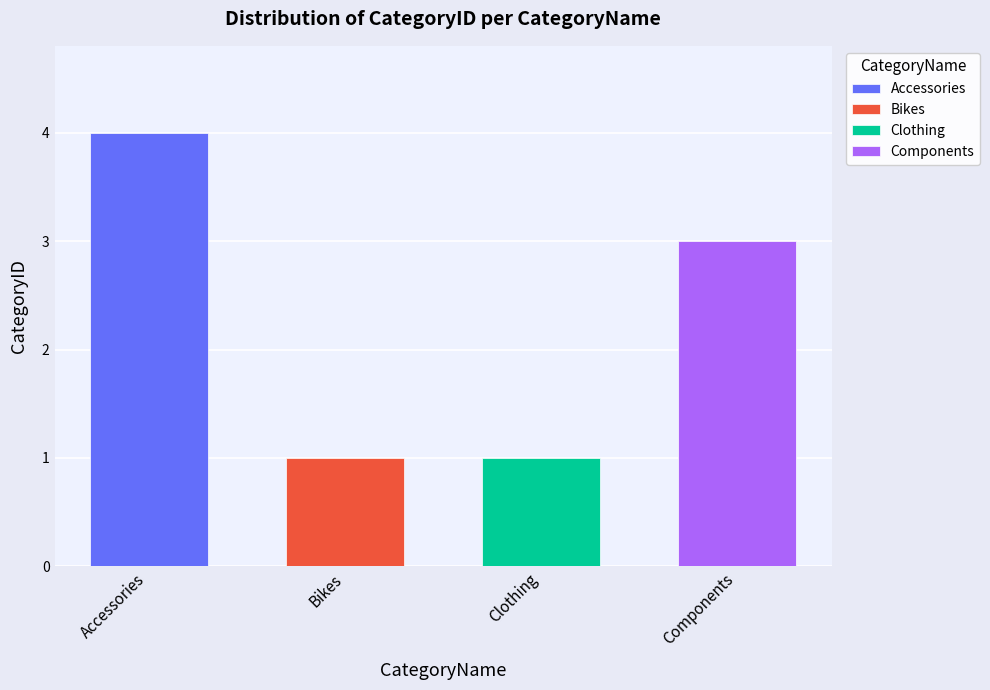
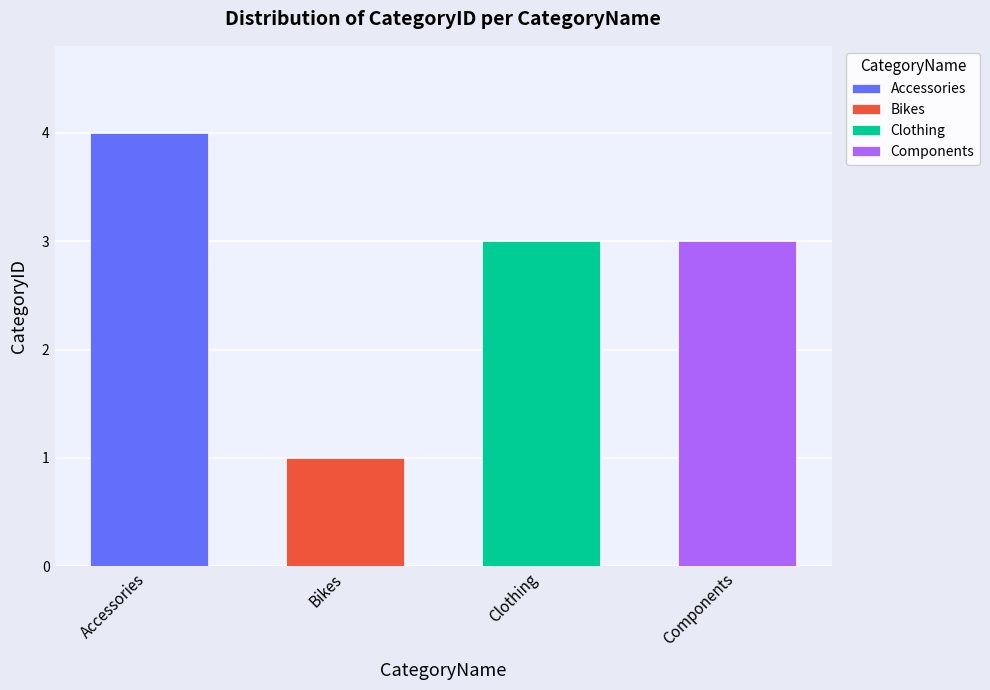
  {
    "Accessories": 4,
    "Bikes": 1,
-   "Clothing": 1,
+   "Clothing": 3,
    "Components": 3
  }
